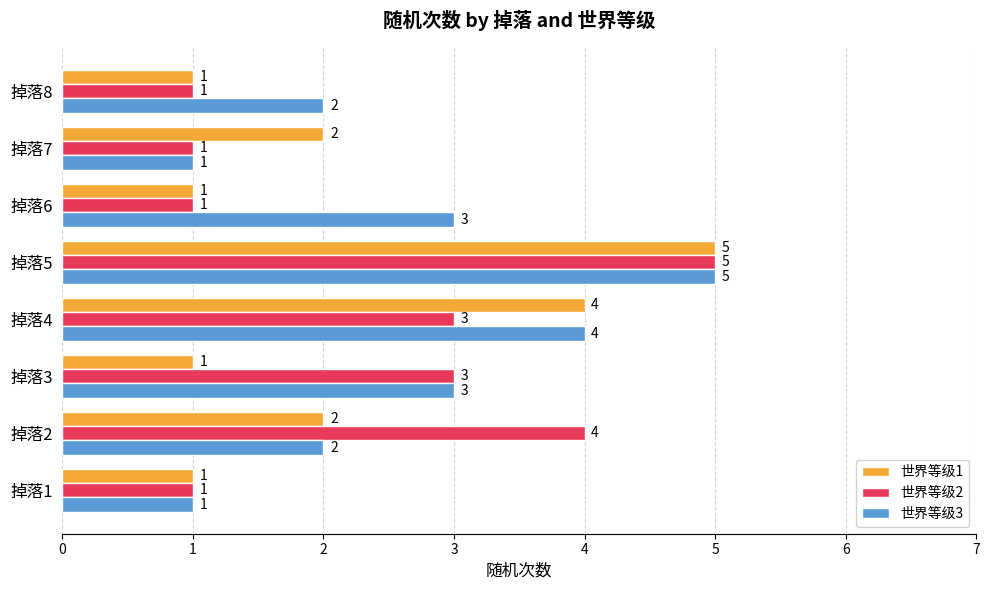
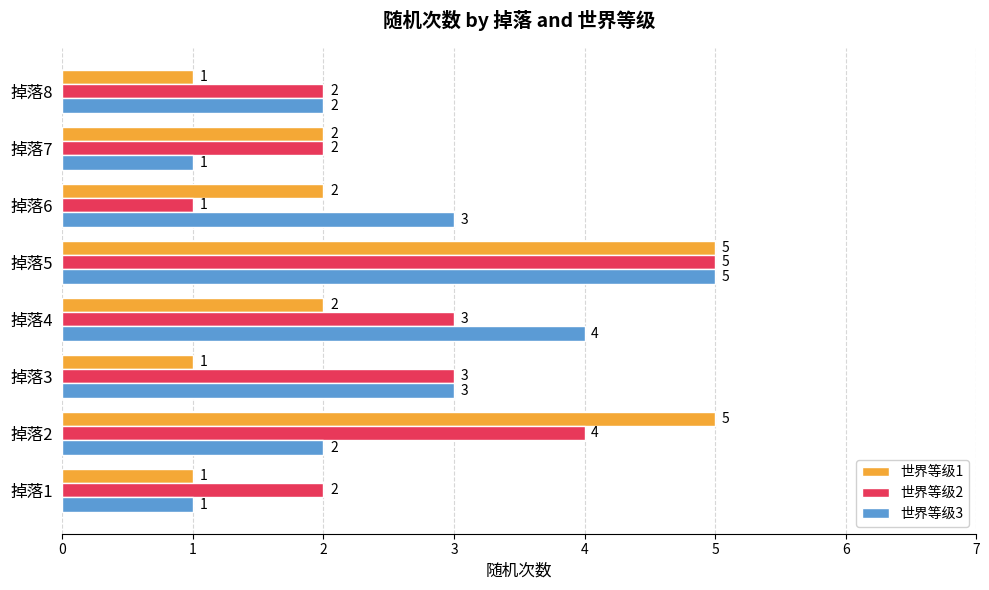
  {
    "世界等级1": {
      "掉落8": 1,
      "掉落7": 2,
-     "掉落6": 1,
+     "掉落6": 2,
      "掉落5": 5,
-     "掉落4": 4,
+     "掉落4": 2,
      "掉落3": 1,
-     "掉落2": 2,
+     "掉落2": 5,
      "掉落1": 1
    },
    "世界等级2": {
-     "掉落8": 1,
-     "掉落7": 1,
+     "掉落8": 2,
+     "掉落7": 2,
      "掉落6": 1,
      "掉落5": 5,
      "掉落4": 3,
      "掉落3": 3,
      "掉落2": 4,
-     "掉落1": 1
+     "掉落1": 2
    },
    "世界等级3": {
      "掉落8": 2,
      "掉落7": 1,
      "掉落6": 3,
      "掉落5": 5,
      "掉落4": 4,
      "掉落3": 3,
      "掉落2": 2,
      "掉落1": 1
    }
  }
